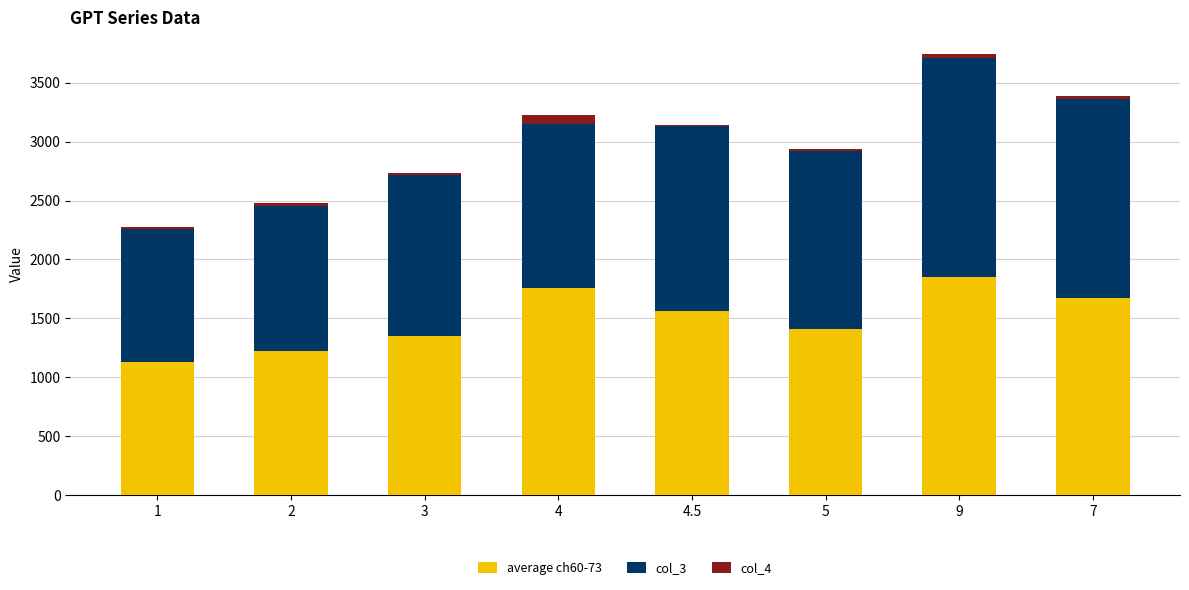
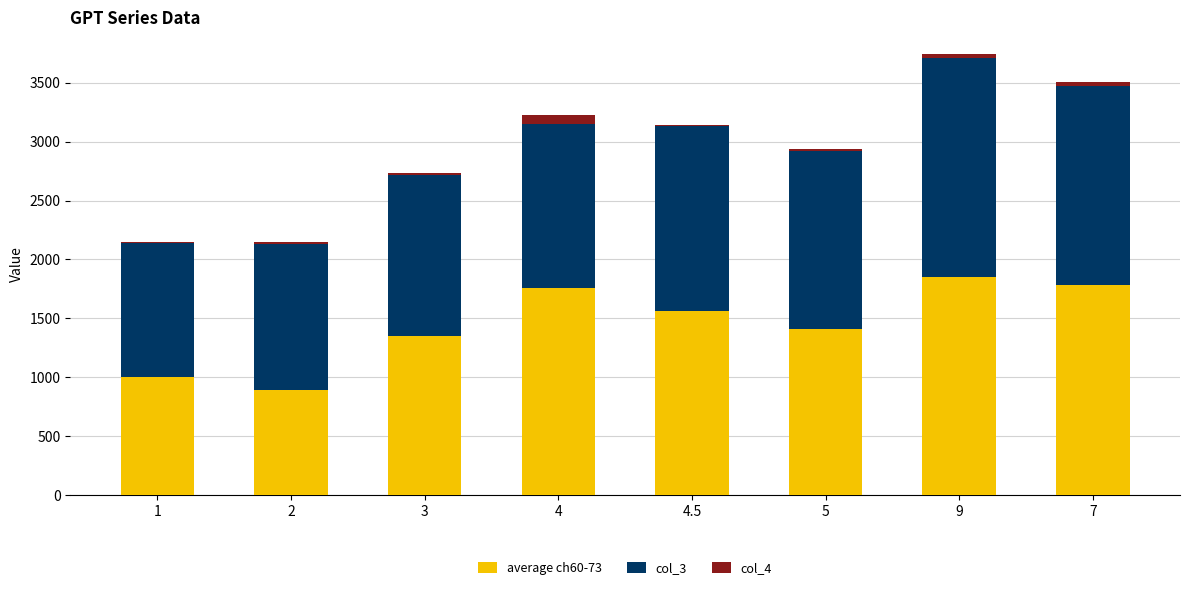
  {
    "average ch60-73": {
-     "1": 1130,
-     "2": 1220,
+     "1": 1010,
+     "2": 900,
      "3": 1350,
      "4": 1760,
      "4.5": 1560,
      "5": 1410,
      "9": 1850,
-     "7": 1670
+     "7": 1790
    },
    "col_3": {
      "1": 1130,
      "2": 1230,
      "3": 1360,
      "4": 1400,
      "4.5": 1570,
      "5": 1510,
      "9": 1860,
      "7": 1690
    },
    "col_4": {
      "2": 20,
      "4": 80,
      "5": 20,
      "9": 30,
      "7": 30
    }
  }
